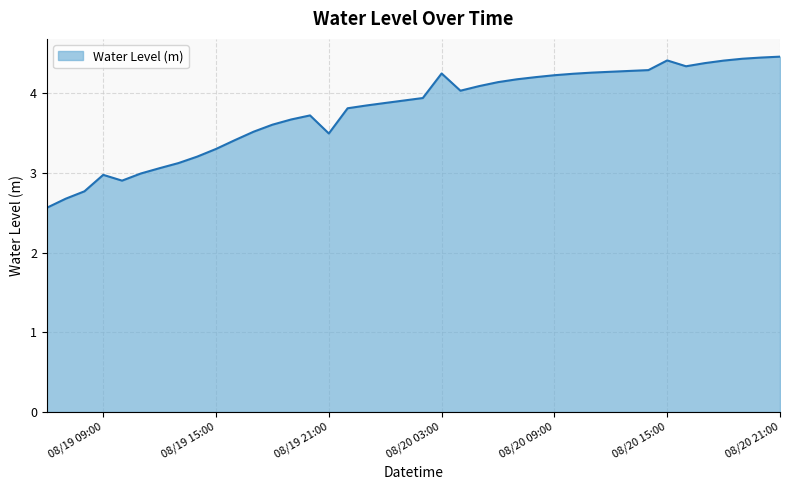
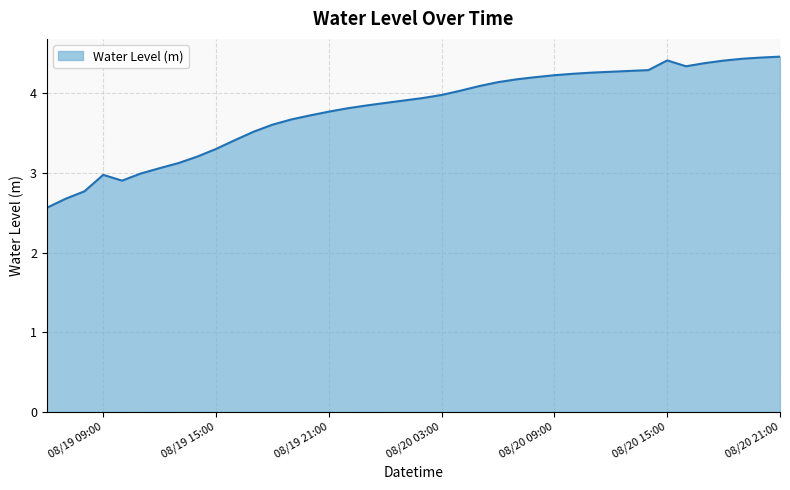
  {
    "08/19 09:00": 3.0,
    "08/19 15:00": 3.3,
-   "08/19 21:00": 3.5,
-   "08/20 03:00": 4.2,
+   "08/19 21:00": 3.8,
+   "08/20 03:00": 4.0,
    "08/20 09:00": 4.2,
    "08/20 15:00": 4.4,
    "08/20 21:00": 4.5
  }
